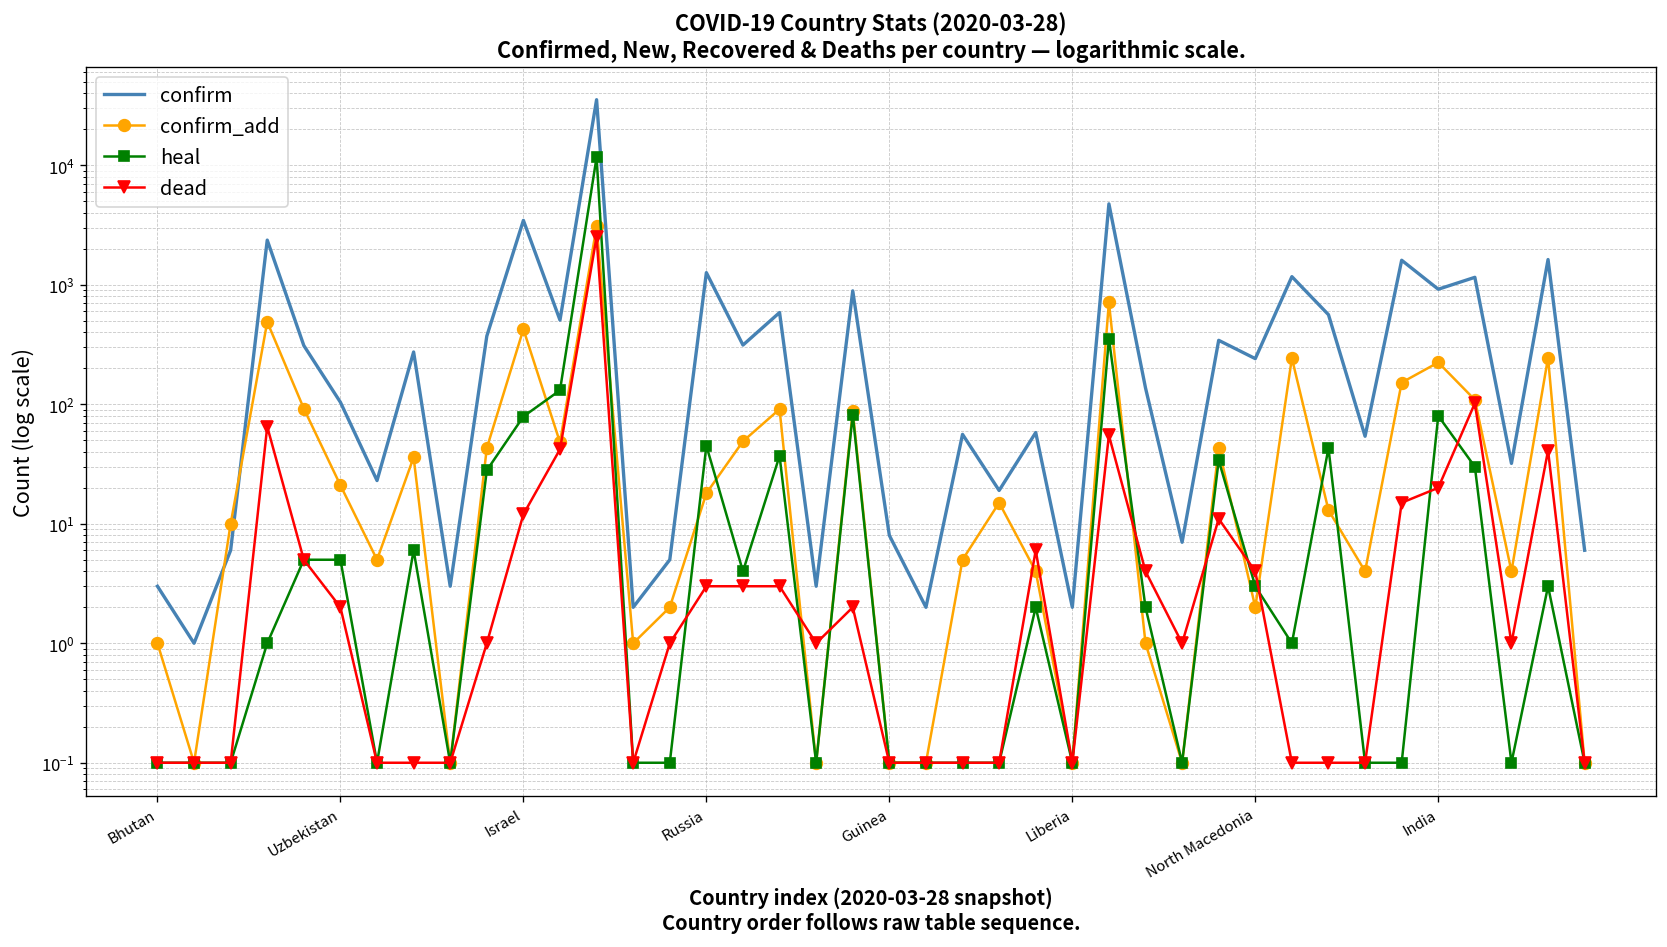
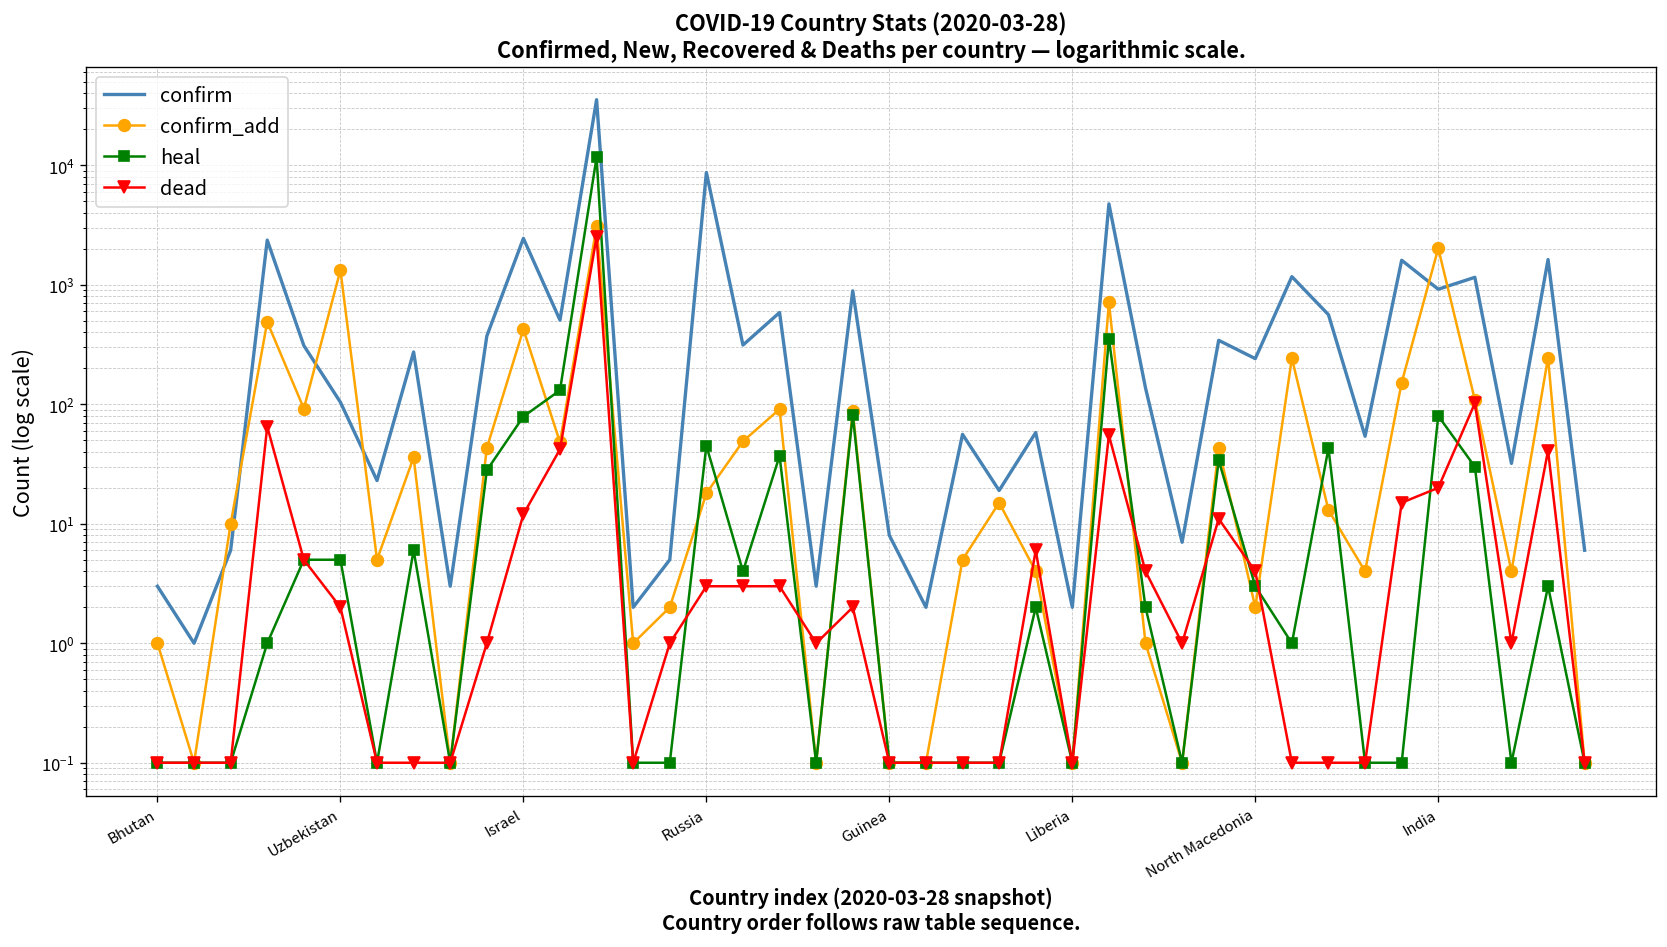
  {
    "confirm": {
      "Bhutan": 3,
      "Uzbekistan": 100,
-     "Israel": 3500,
-     "Russia": 1300,
+     "Israel": 2400,
+     "Russia": 9000,
      "Guinea": 8,
      "Liberia": 2,
      "North Macedonia": 240,
      "India": 900
    },
    "confirm_add": {
      "Bhutan": 1,
-     "Uzbekistan": 21,
+     "Uzbekistan": 1300,
      "Israel": 430,
      "Russia": 18,
      "North Macedonia": 2,
-     "India": 220
+     "India": 2000
    },
    "heal": {
      "Uzbekistan": 5,
      "Israel": 80,
      "Russia": 50,
      "North Macedonia": 3,
      "India": 80
    },
    "dead": {
      "Uzbekistan": 2,
      "Israel": 12,
      "Russia": 3,
      "North Macedonia": 4,
      "India": 20
    }
  }
